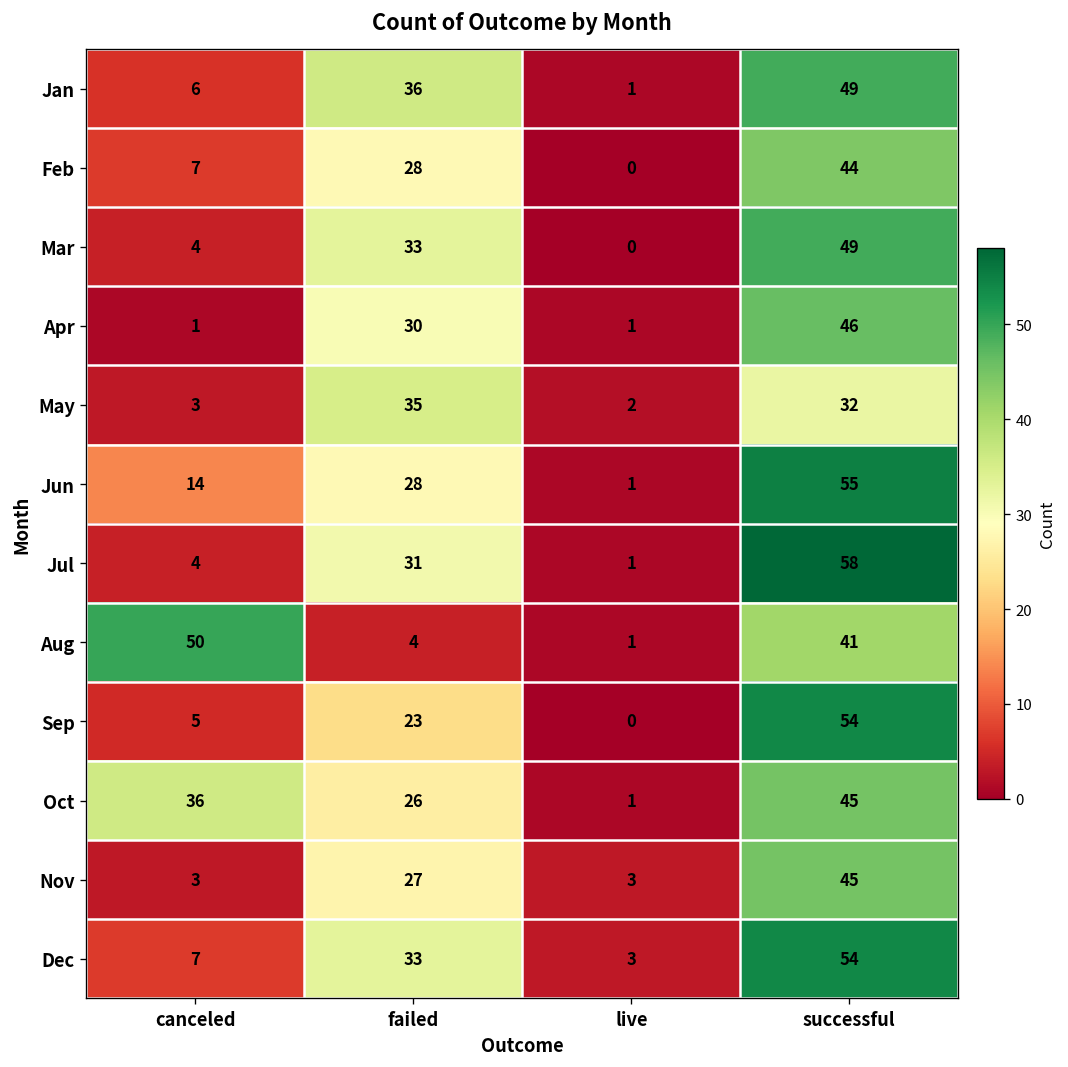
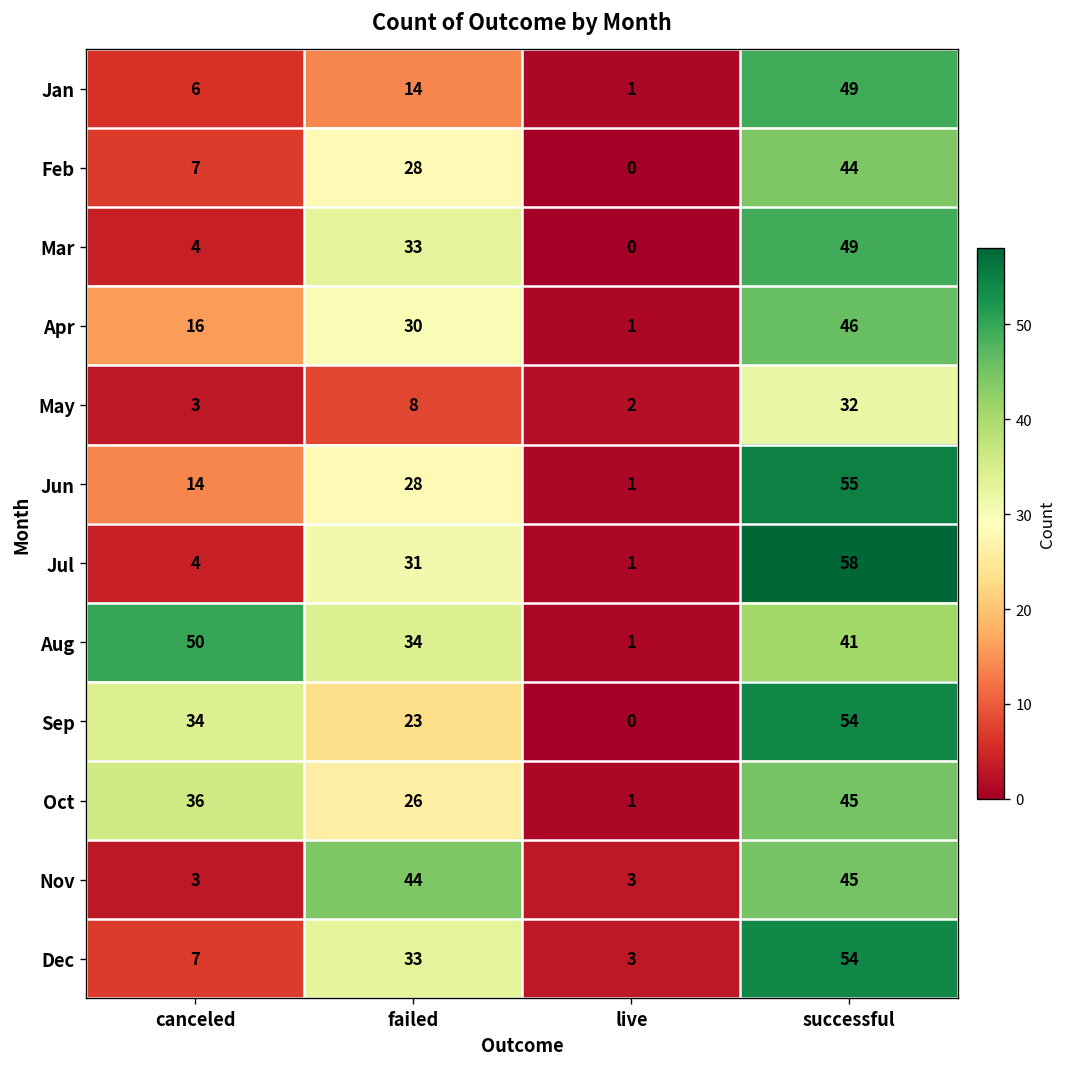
  {
    "Jan": {
      "canceled": 6,
-     "failed": 36,
+     "failed": 14,
      "live": 1,
      "successful": 49
    },
    "Feb": {
      "canceled": 7,
      "failed": 28,
      "live": 0,
      "successful": 44
    },
    "Mar": {
      "canceled": 4,
      "failed": 33,
      "live": 0,
      "successful": 49
    },
    "Apr": {
-     "canceled": 1,
+     "canceled": 16,
      "failed": 30,
      "live": 1,
      "successful": 46
    },
    "May": {
      "canceled": 3,
-     "failed": 35,
+     "failed": 8,
      "live": 2,
      "successful": 32
    },
    "Jun": {
      "canceled": 14,
      "failed": 28,
      "live": 1,
      "successful": 55
    },
    "Jul": {
      "canceled": 4,
      "failed": 31,
      "live": 1,
      "successful": 58
    },
    "Aug": {
      "canceled": 50,
-     "failed": 4,
+     "failed": 34,
      "live": 1,
      "successful": 41
    },
    "Sep": {
-     "canceled": 5,
+     "canceled": 34,
      "failed": 23,
      "live": 0,
      "successful": 54
    },
    "Oct": {
      "canceled": 36,
      "failed": 26,
      "live": 1,
      "successful": 45
    },
    "Nov": {
      "canceled": 3,
-     "failed": 27,
+     "failed": 44,
      "live": 3,
      "successful": 45
    },
    "Dec": {
      "canceled": 7,
      "failed": 33,
      "live": 3,
      "successful": 54
    }
  }
